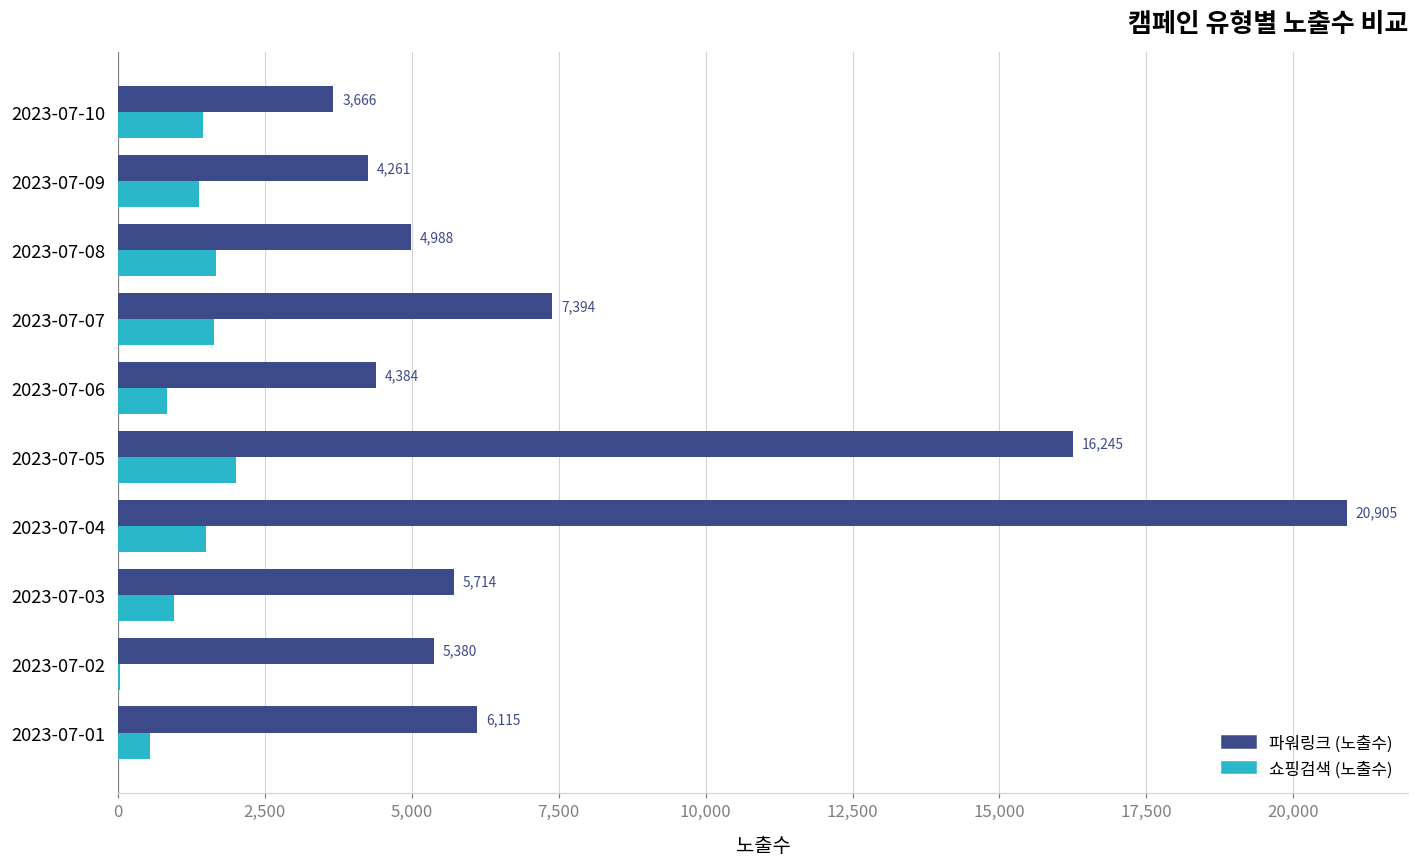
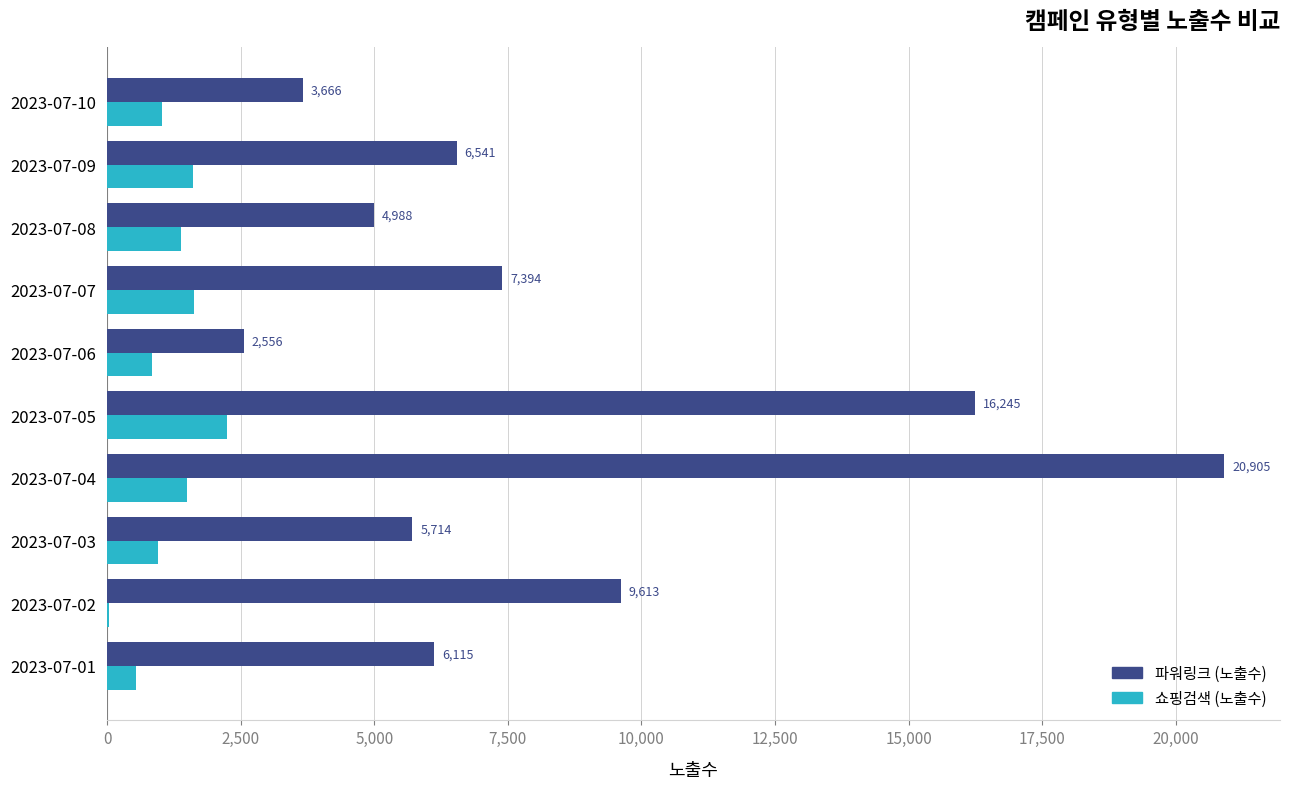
  {
    "파워링크 (노출수)": {
      "2023-07-10": "3,666",
-     "2023-07-09": "4,261",
+     "2023-07-09": "6,541",
      "2023-07-08": "4,988",
      "2023-07-07": "7,394",
-     "2023-07-06": "4,384",
+     "2023-07-06": "2,556",
      "2023-07-05": "16,245",
      "2023-07-04": "20,905",
      "2023-07-03": "5,714",
-     "2023-07-02": "5,380",
+     "2023-07-02": "9,613",
      "2023-07-01": "6,115"
    },
    "쇼핑검색 (노출수)": {
-     "2023-07-10": "1,400",
-     "2023-07-09": "1,400",
-     "2023-07-08": "1,700",
+     "2023-07-10": "1,000",
+     "2023-07-09": "1,600",
+     "2023-07-08": "1,400",
      "2023-07-07": "1,600",
      "2023-07-06": "800",
-     "2023-07-05": "2,000",
+     "2023-07-05": "2,200",
      "2023-07-04": "1,500",
      "2023-07-03": "1,000",
      "2023-07-01": "500"
    }
  }
